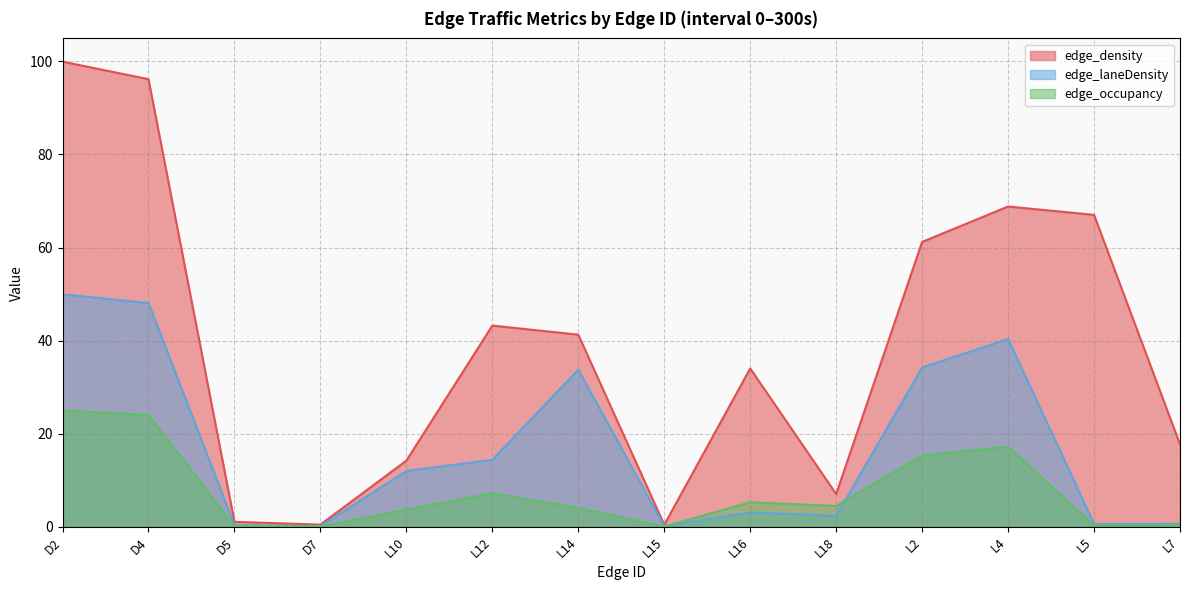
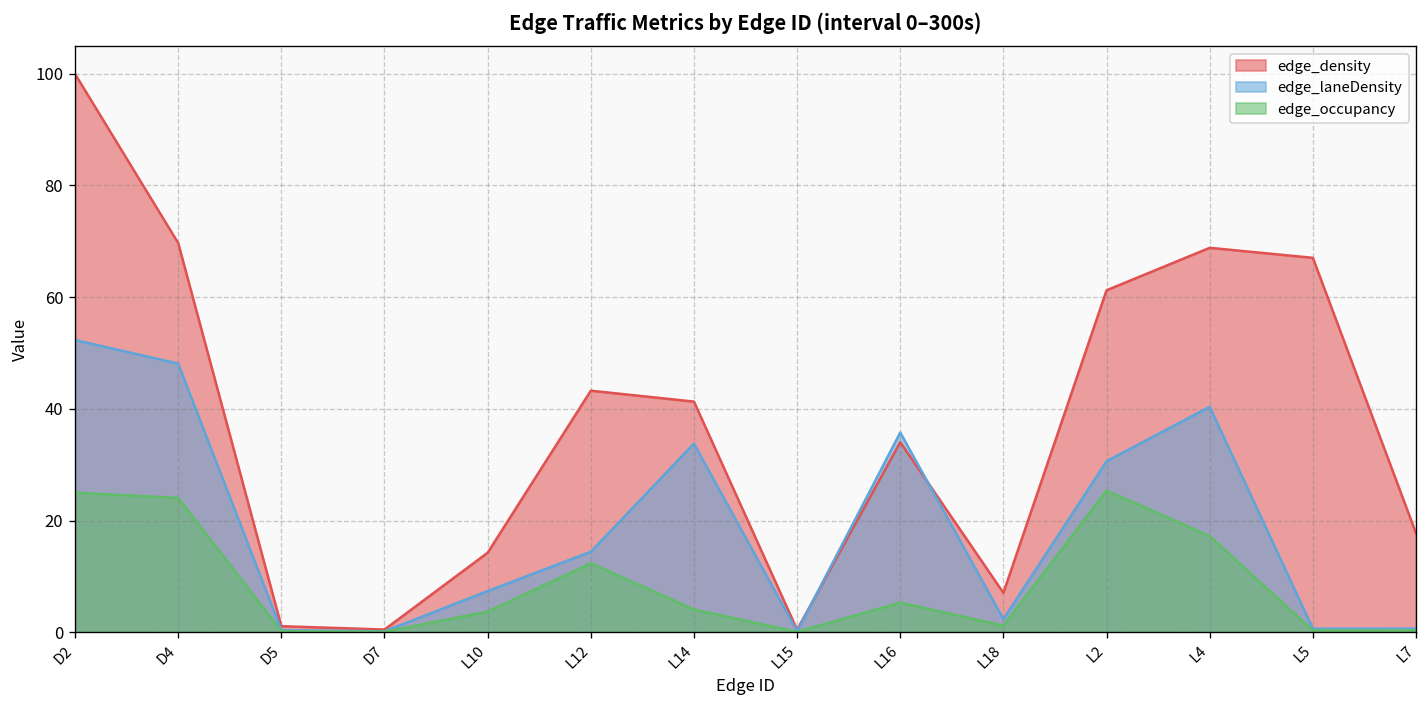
  {
    "edge_density": {
      "D2": 100,
-     "D4": 96,
+     "D4": 70,
      "D5": 1,
      "L10": 14,
      "L12": 43,
      "L14": 41,
      "L16": 34,
      "L18": 7,
      "L2": 61,
      "L4": 69,
      "L5": 67,
      "L7": 18
    },
    "edge_laneDensity": {
-     "D2": 50,
+     "D2": 52,
      "D4": 48,
-     "L10": 12,
+     "L10": 7,
      "L12": 14,
      "L14": 34,
-     "L16": 3,
+     "L16": 36,
      "L18": 2,
-     "L2": 34,
+     "L2": 31,
      "L4": 40
    },
    "edge_occupancy": {
      "D2": 25,
      "D4": 24,
      "L10": 4,
-     "L12": 7,
+     "L12": 12,
      "L14": 4,
      "L16": 5,
-     "L18": 4,
-     "L2": 15,
+     "L18": 1,
+     "L2": 25,
      "L4": 17
    }
  }
